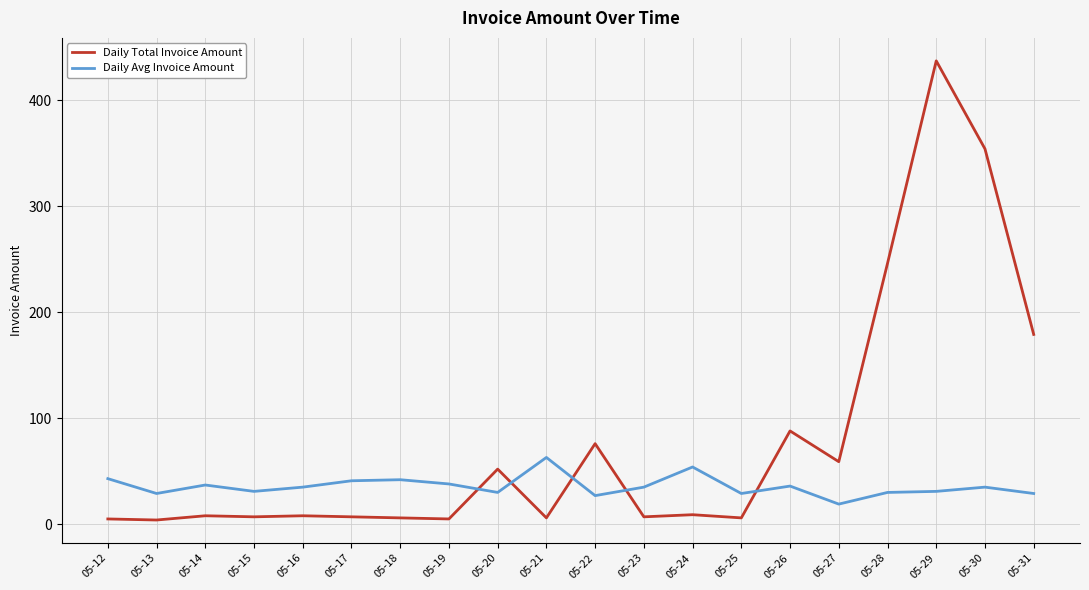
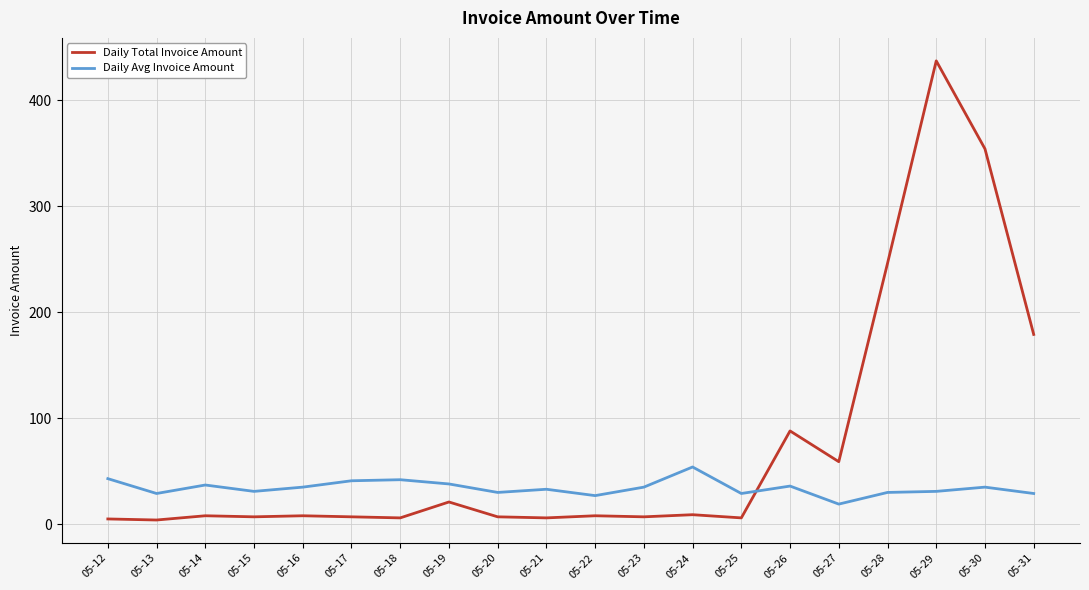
  {
    "Daily Total Invoice Amount": {
      "05-12": 5,
      "05-13": 4,
      "05-14": 8,
      "05-15": 7,
      "05-16": 8,
      "05-17": 7,
      "05-18": 6,
-     "05-19": 5,
-     "05-20": 52,
+     "05-19": 21,
+     "05-20": 7,
      "05-21": 6,
-     "05-22": 76,
+     "05-22": 8,
      "05-23": 7,
      "05-24": 9,
      "05-25": 6,
      "05-26": 88,
      "05-27": 59,
      "05-28": 246,
      "05-29": 437,
      "05-30": 354,
      "05-31": 179
    },
    "Daily Avg Invoice Amount": {
      "05-12": 43,
      "05-13": 29,
      "05-14": 37,
      "05-15": 31,
      "05-16": 35,
      "05-17": 41,
      "05-18": 42,
      "05-19": 38,
      "05-20": 30,
-     "05-21": 63,
+     "05-21": 33,
      "05-22": 27,
      "05-23": 35,
      "05-24": 54,
      "05-25": 29,
      "05-26": 36,
      "05-27": 19,
      "05-28": 30,
      "05-29": 31,
      "05-30": 35,
      "05-31": 29
    }
  }
